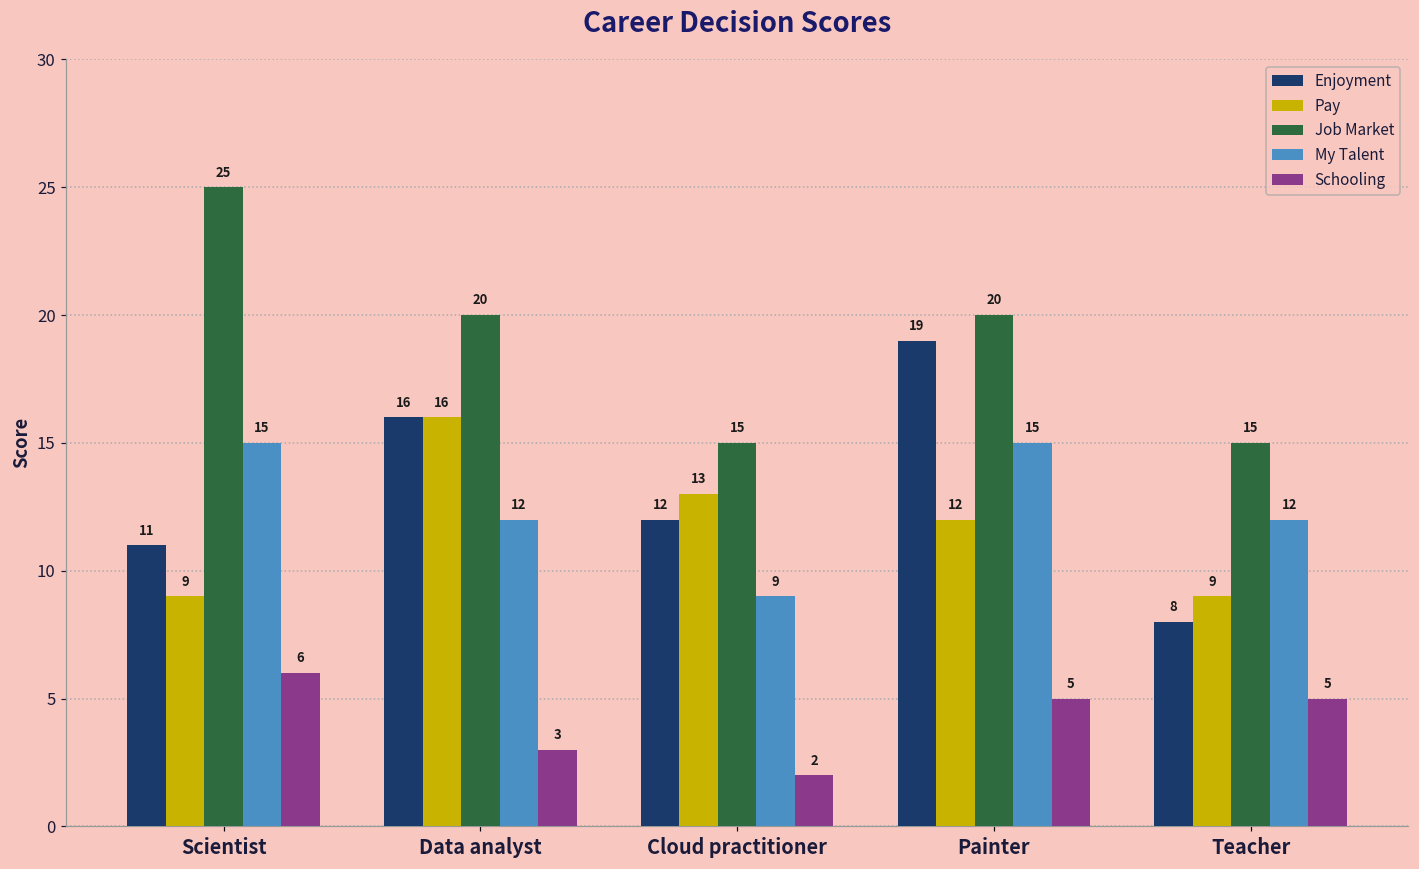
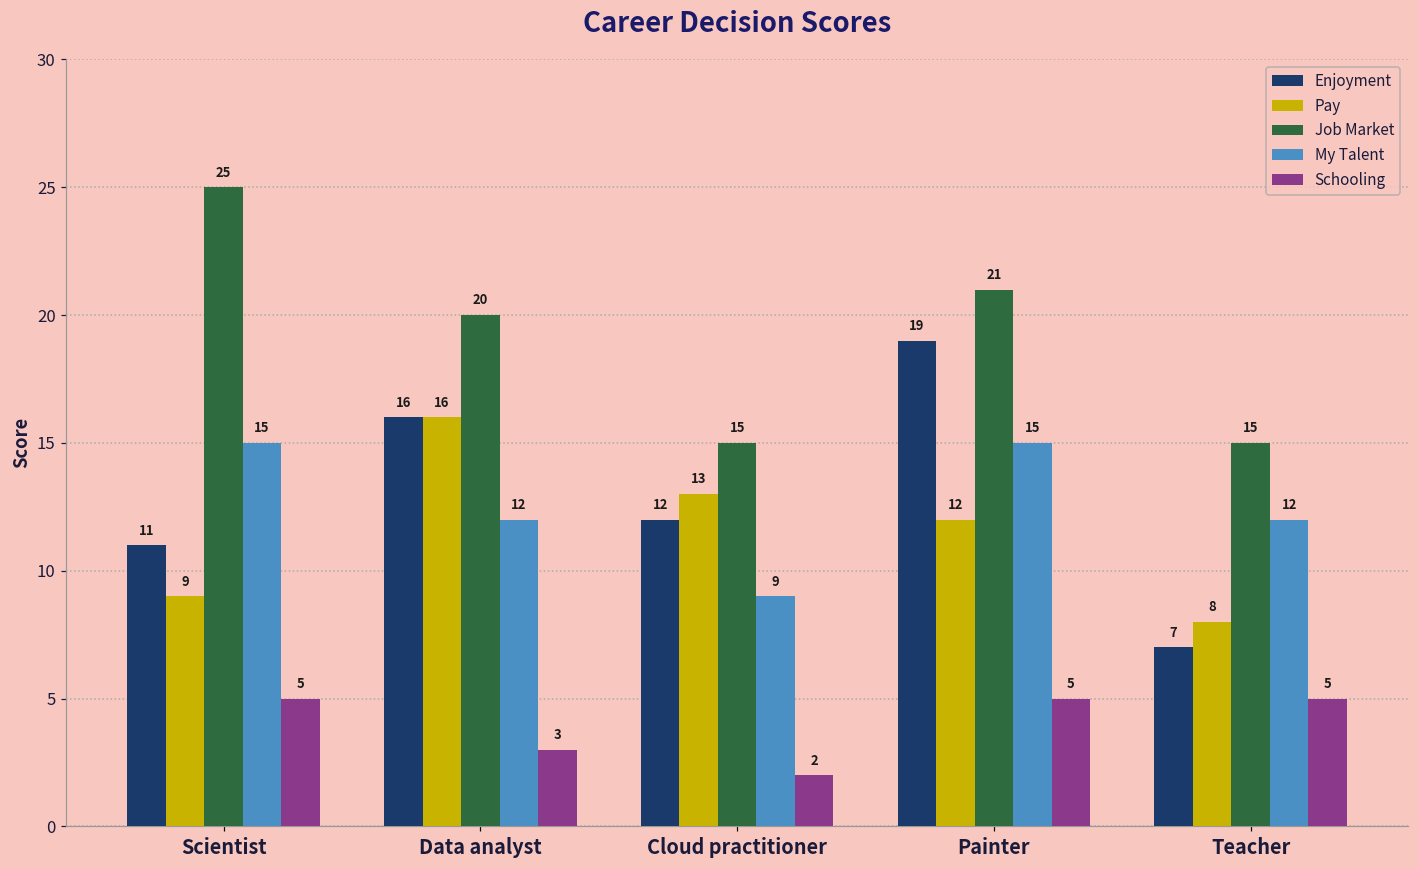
  {
    "Enjoyment": {
      "Scientist": 11,
      "Data analyst": 16,
      "Cloud practitioner": 12,
      "Painter": 19,
-     "Teacher": 8
+     "Teacher": 7
    },
    "Pay": {
      "Scientist": 9,
      "Data analyst": 16,
      "Cloud practitioner": 13,
      "Painter": 12,
-     "Teacher": 9
+     "Teacher": 8
    },
    "Job Market": {
      "Scientist": 25,
      "Data analyst": 20,
      "Cloud practitioner": 15,
-     "Painter": 20,
+     "Painter": 21,
      "Teacher": 15
    },
    "My Talent": {
      "Scientist": 15,
      "Data analyst": 12,
      "Cloud practitioner": 9,
      "Painter": 15,
      "Teacher": 12
    },
    "Schooling": {
-     "Scientist": 6,
+     "Scientist": 5,
      "Data analyst": 3,
      "Cloud practitioner": 2,
      "Painter": 5,
      "Teacher": 5
    }
  }
